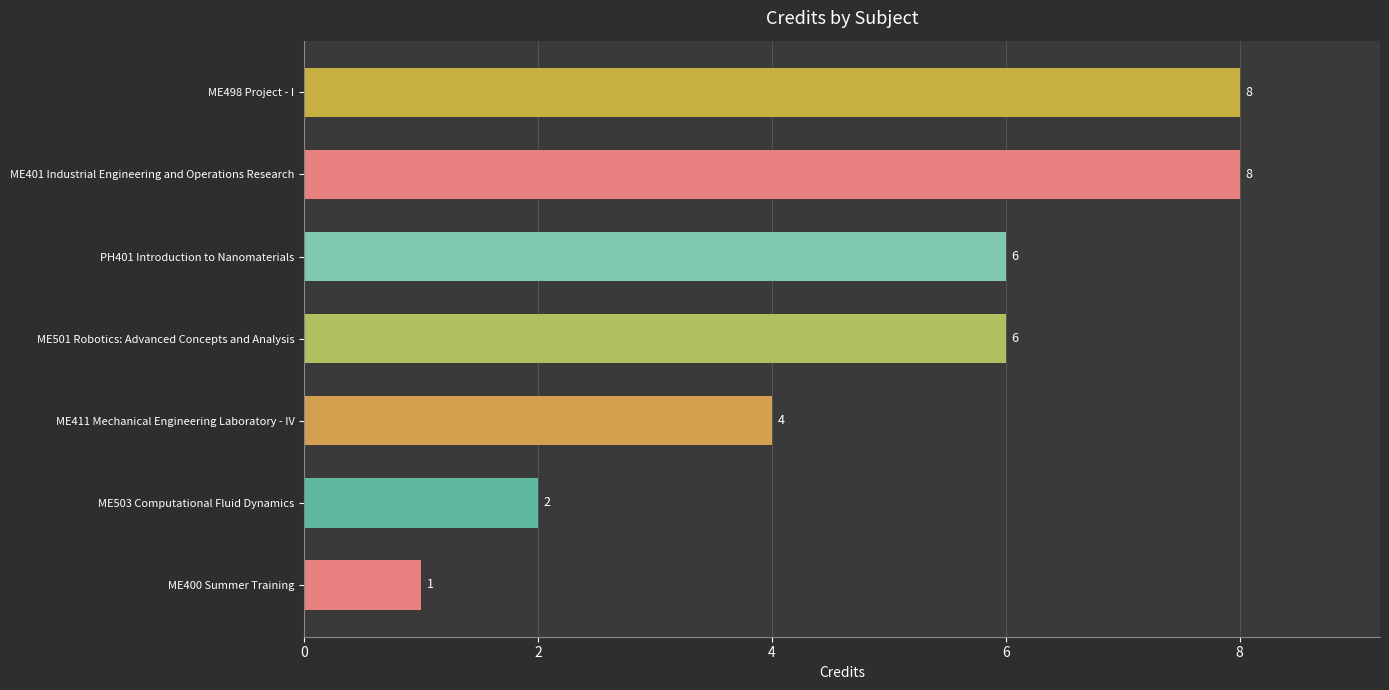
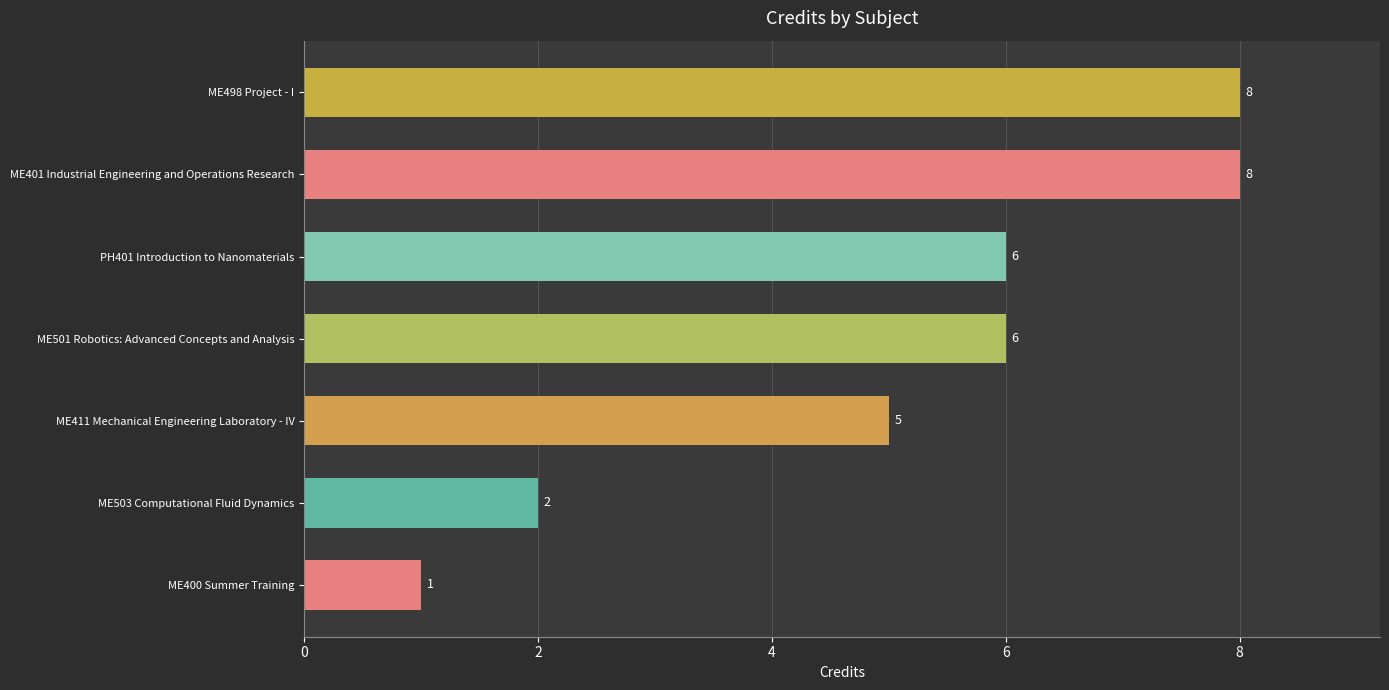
  {
    "ME498 Project - I": 8,
    "ME401 Industrial Engineering and Operations Research": 8,
    "PH401 Introduction to Nanomaterials": 6,
    "ME501 Robotics: Advanced Concepts and Analysis": 6,
-   "ME411 Mechanical Engineering Laboratory - IV": 4,
+   "ME411 Mechanical Engineering Laboratory - IV": 5,
    "ME503 Computational Fluid Dynamics": 2,
    "ME400 Summer Training": 1
  }
